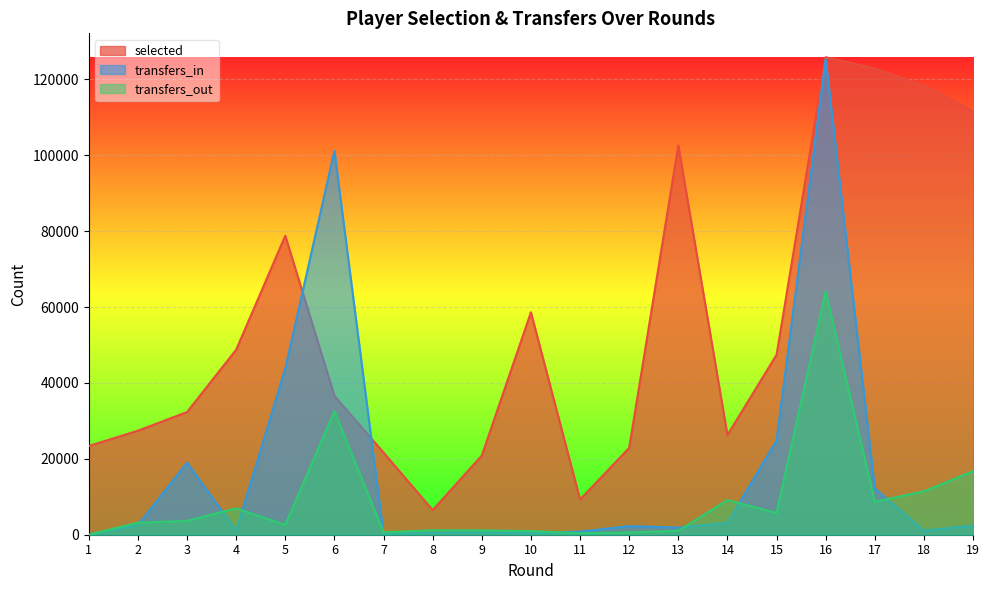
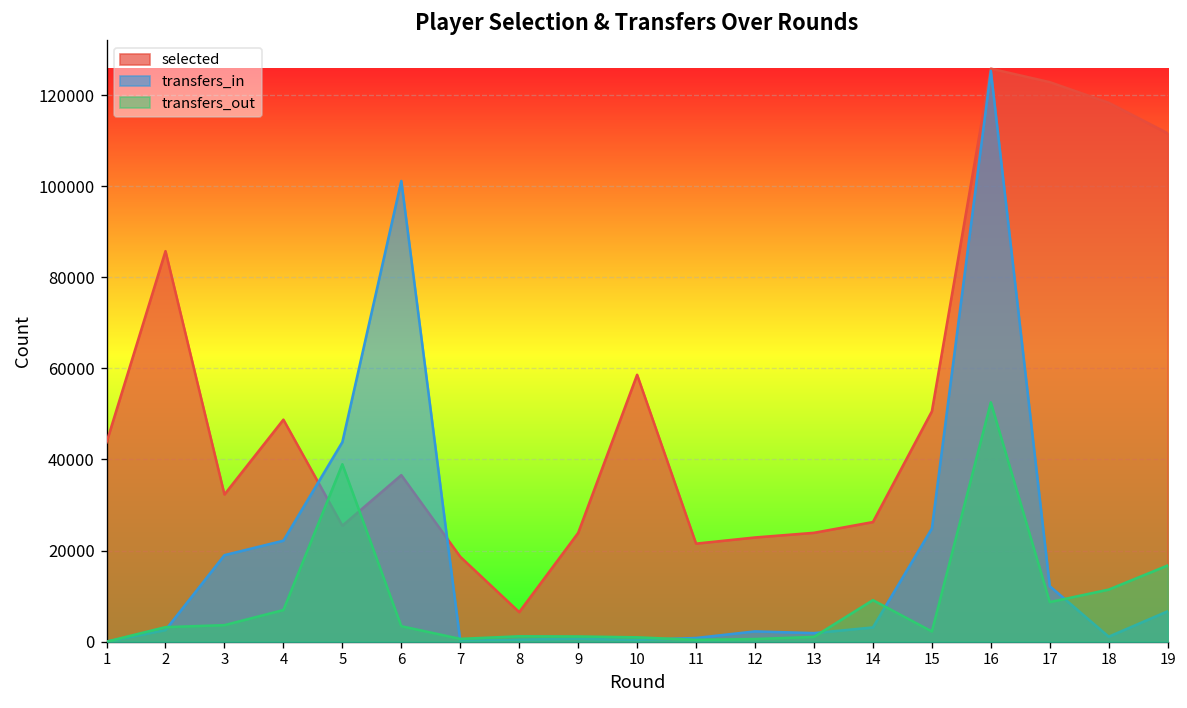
  {
    "selected": {
-     "1": 23000,
-     "2": 27000,
+     "1": 44000,
+     "2": 86000,
      "3": 32000,
      "4": 49000,
-     "5": 79000,
+     "5": 25000,
      "6": 37000,
-     "7": 22000,
+     "7": 19000,
      "8": 6000,
-     "9": 21000,
+     "9": 24000,
      "10": 59000,
-     "11": 9000,
+     "11": 22000,
      "12": 23000,
-     "13": 103000,
+     "13": 24000,
      "14": 26000,
-     "15": 47000,
+     "15": 51000,
      "17": 123000,
      "18": 118000,
      "19": 112000
    },
    "transfers_in": {
      "3": 19000,
-     "4": 1000,
+     "4": 22000,
      "5": 44000,
      "6": 101000,
      "8": 0,
      "12": 2000,
      "13": 2000,
      "14": 3000,
      "15": 25000,
      "17": 12000,
      "18": 1000,
-     "19": 2000
+     "19": 7000
    },
    "transfers_out": {
      "3": 4000,
      "4": 7000,
-     "5": 3000,
-     "6": 33000,
+     "5": 39000,
+     "6": 3000,
      "8": 1000,
      "12": 1000,
      "13": 1000,
      "14": 9000,
-     "15": 6000,
-     "16": 64000,
+     "15": 2000,
+     "16": 53000,
      "17": 9000,
      "18": 11000,
      "19": 17000
    }
  }
